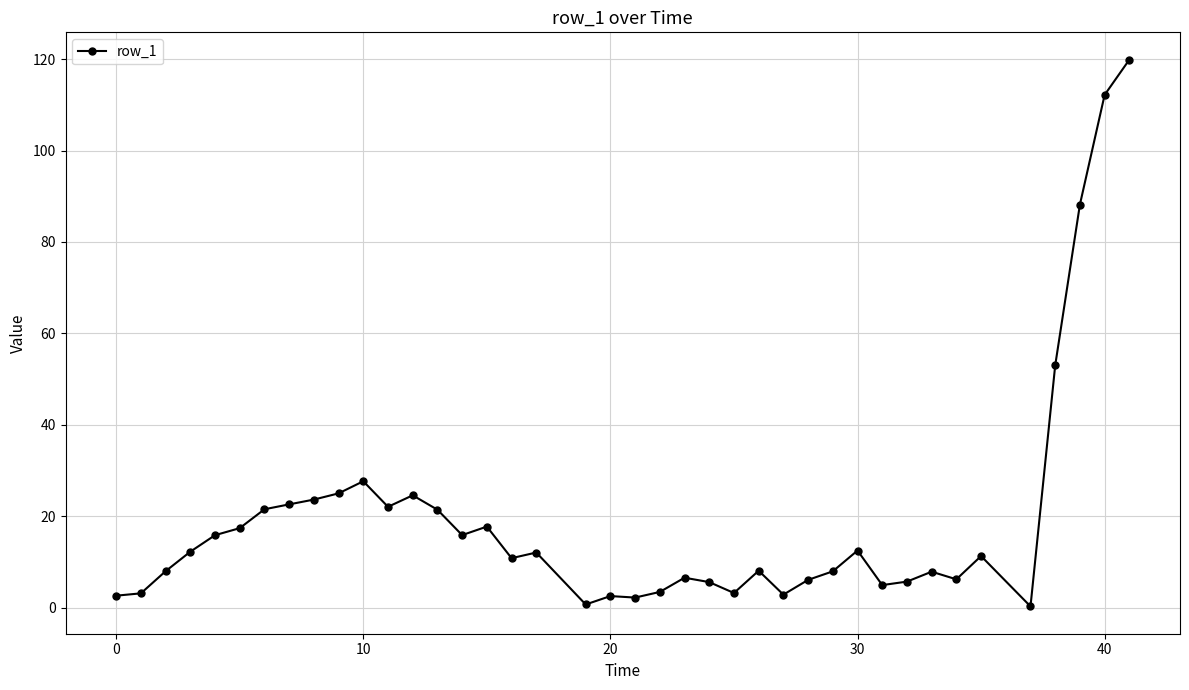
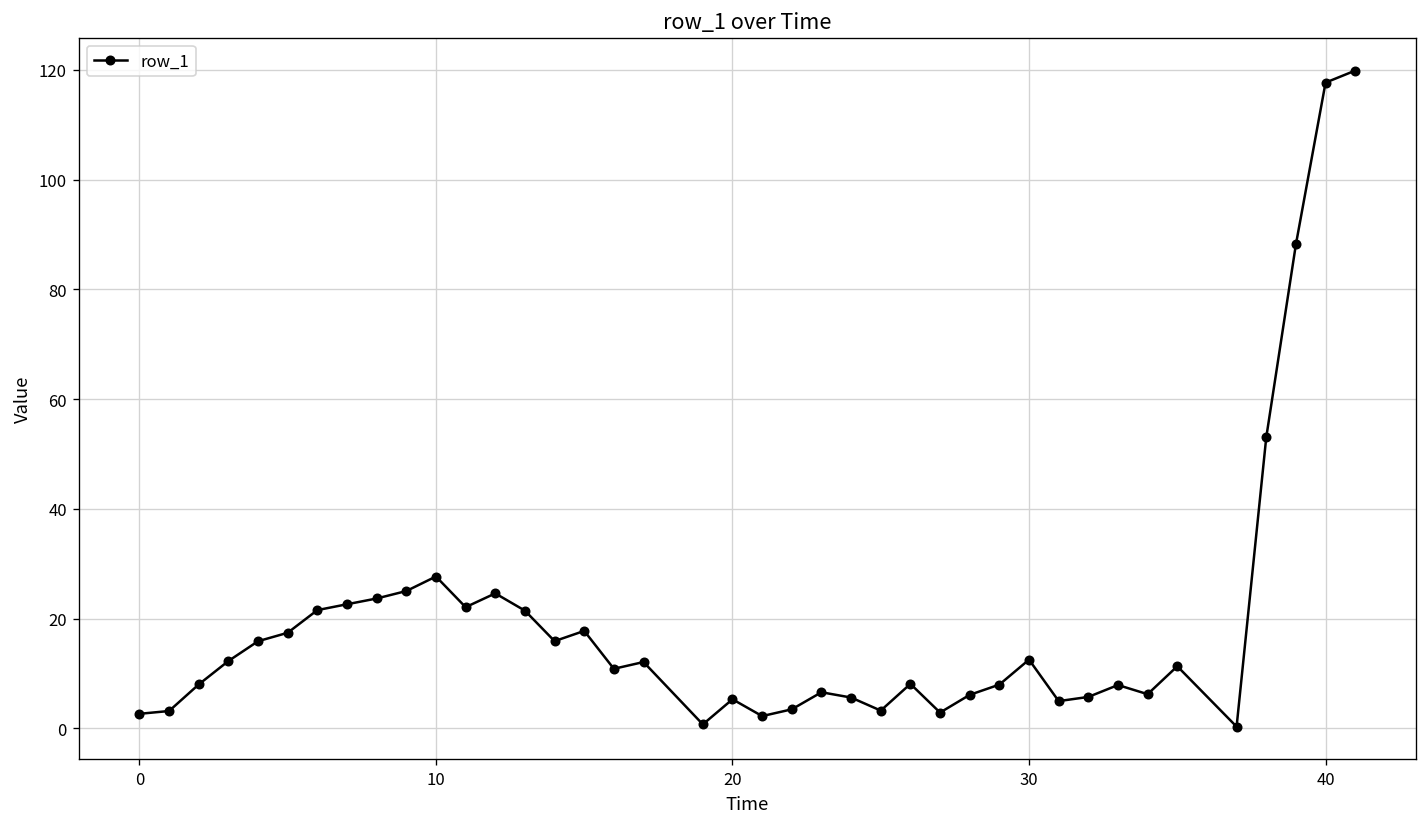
  {
    "0": 3,
    "10": 28,
-   "20": 3,
+   "20": 5,
    "30": 13,
-   "40": 112
+   "40": 118
  }
